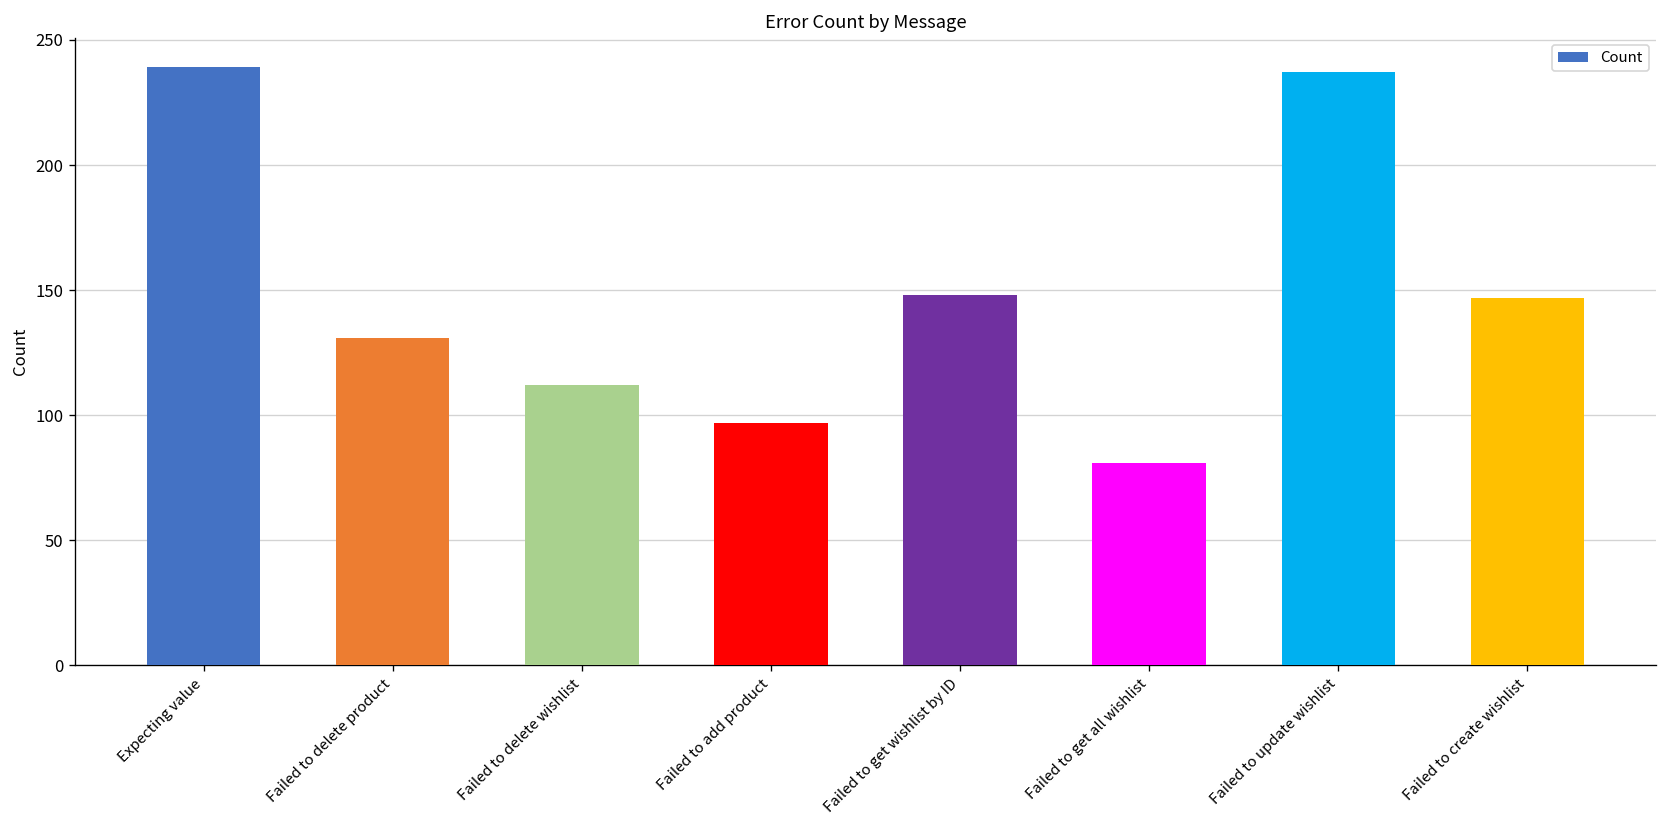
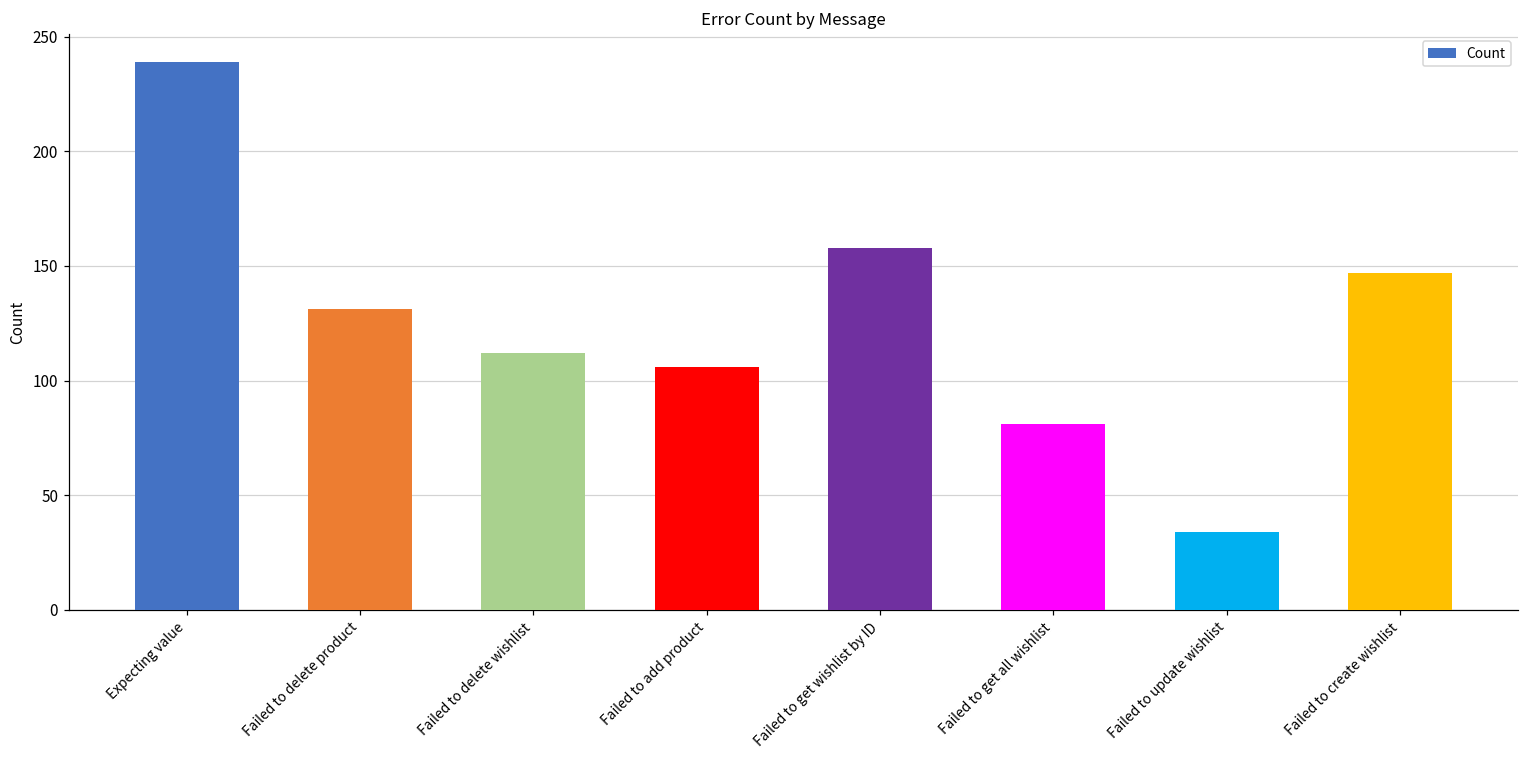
  {
    "Expecting value": 239,
    "Failed to delete product": 131,
    "Failed to delete wishlist": 112,
-   "Failed to add product": 97,
-   "Failed to get wishlist by ID": 148,
+   "Failed to add product": 106,
+   "Failed to get wishlist by ID": 158,
    "Failed to get all wishlist": 81,
-   "Failed to update wishlist": 237,
+   "Failed to update wishlist": 34,
    "Failed to create wishlist": 147
  }
